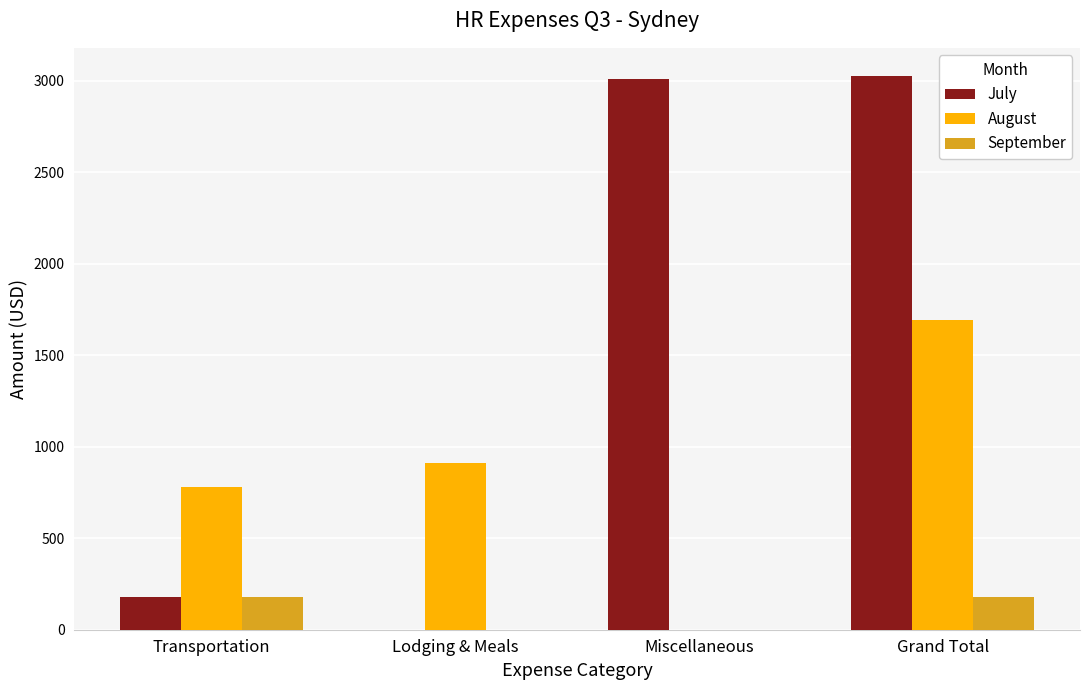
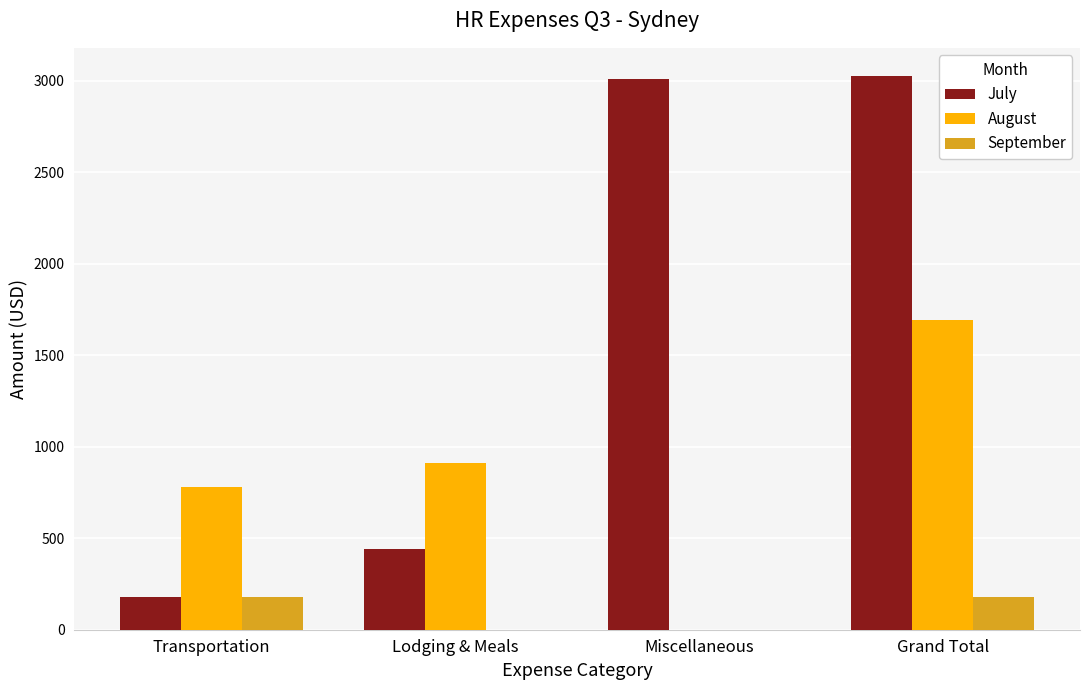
  {
    "July": {
      "Transportation": 180,
-     "Lodging & Meals": 0,
+     "Lodging & Meals": 440,
      "Miscellaneous": 3010,
      "Grand Total": 3030
    }
  }
